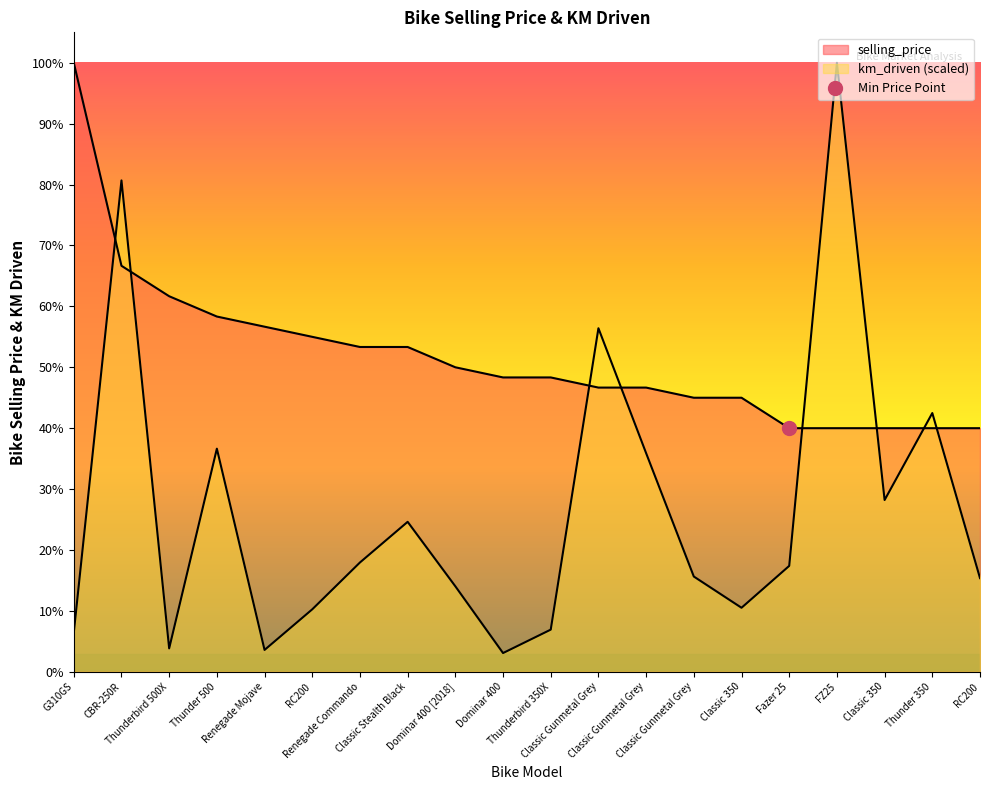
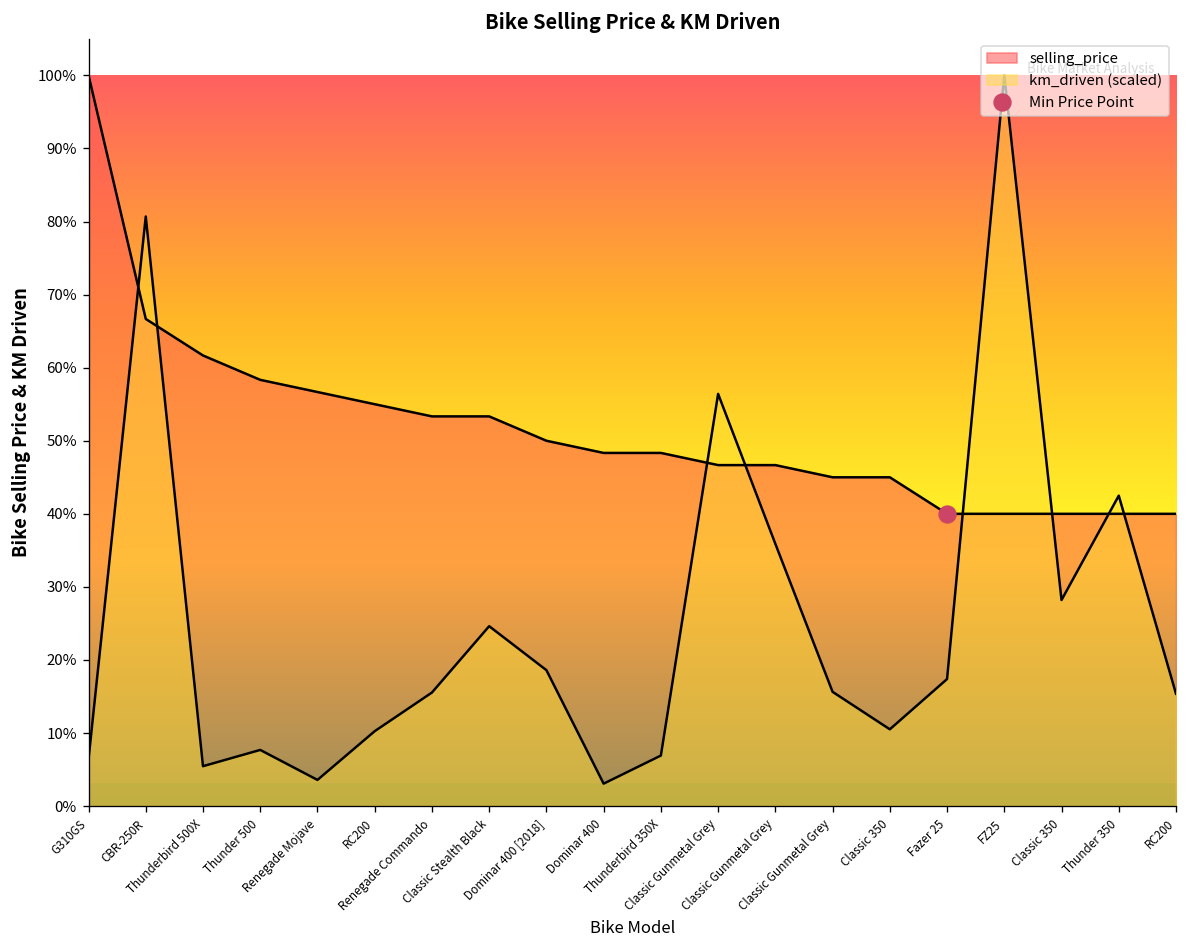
  {
    "km_driven (scaled)": {
      "G310GS": "6%",
      "CBR-250R": "81%",
-     "Thunderbird 500X": "4%",
-     "Thunder 500": "37%",
+     "Thunderbird 500X": "5%",
+     "Thunder 500": "8%",
      "Renegade Mojave": "4%",
-     "Renegade Commando": "18%",
+     "Renegade Commando": "16%",
      "Classic Stealth Black": "25%",
-     "Dominar 400 [2018]": "14%",
+     "Dominar 400 [2018]": "19%",
      "Dominar 400": "3%",
      "Thunderbird 350X": "7%",
      "Fazer 25": "17%",
      "Thunder 350": "42%"
    }
  }
